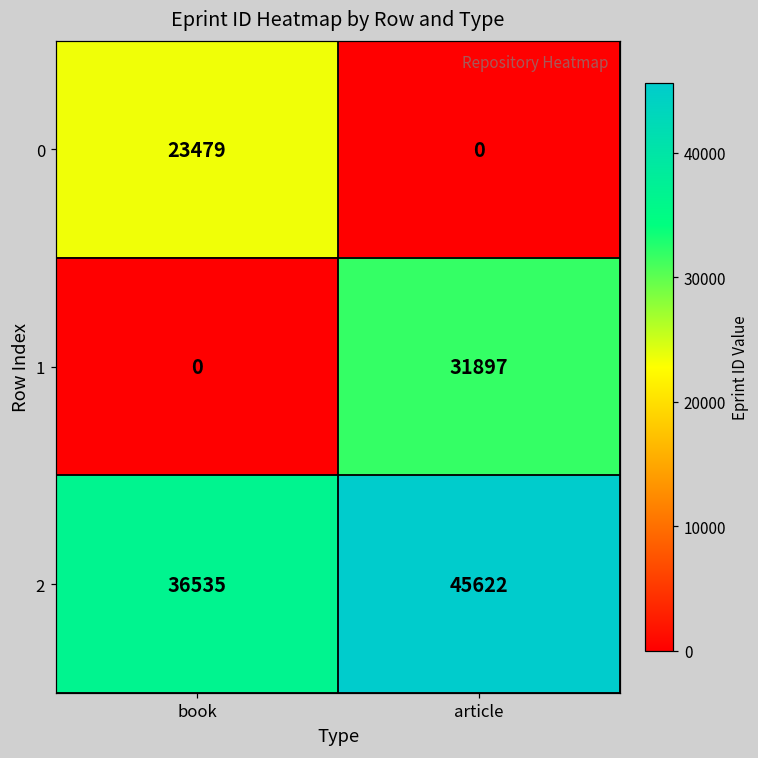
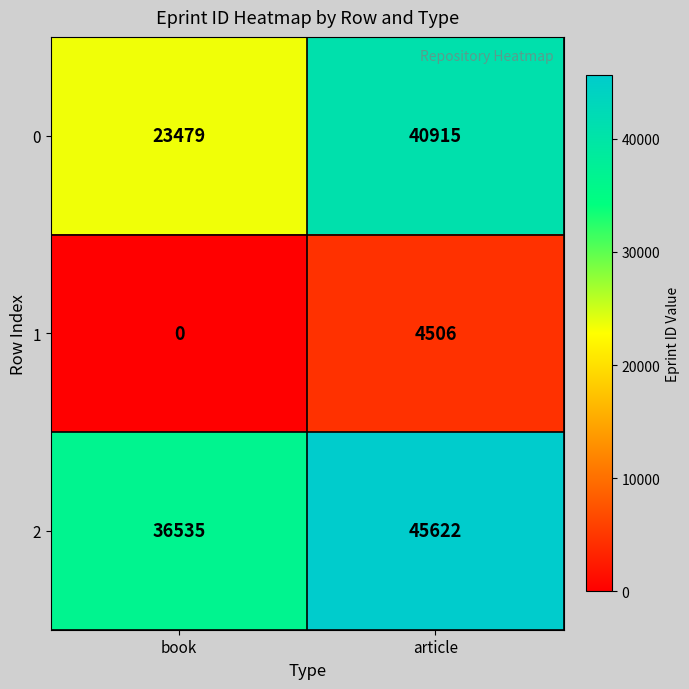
  {
    "0": {
      "book": 23479,
-     "article": 0
+     "article": 40915
    },
    "1": {
      "book": 0,
-     "article": 31897
+     "article": 4506
    },
    "2": {
      "book": 36535,
      "article": 45622
    }
  }
